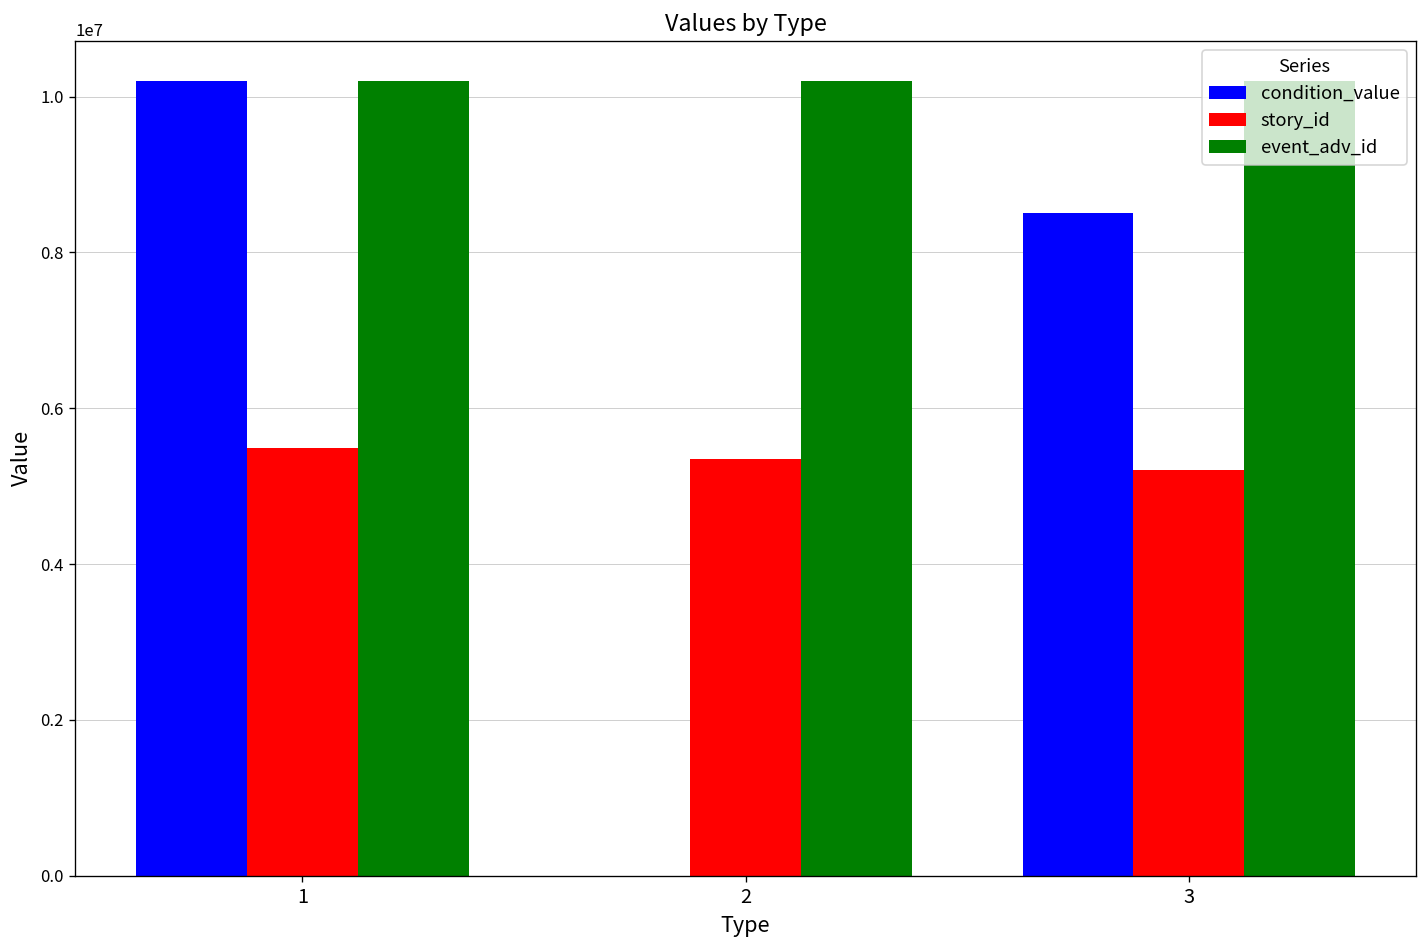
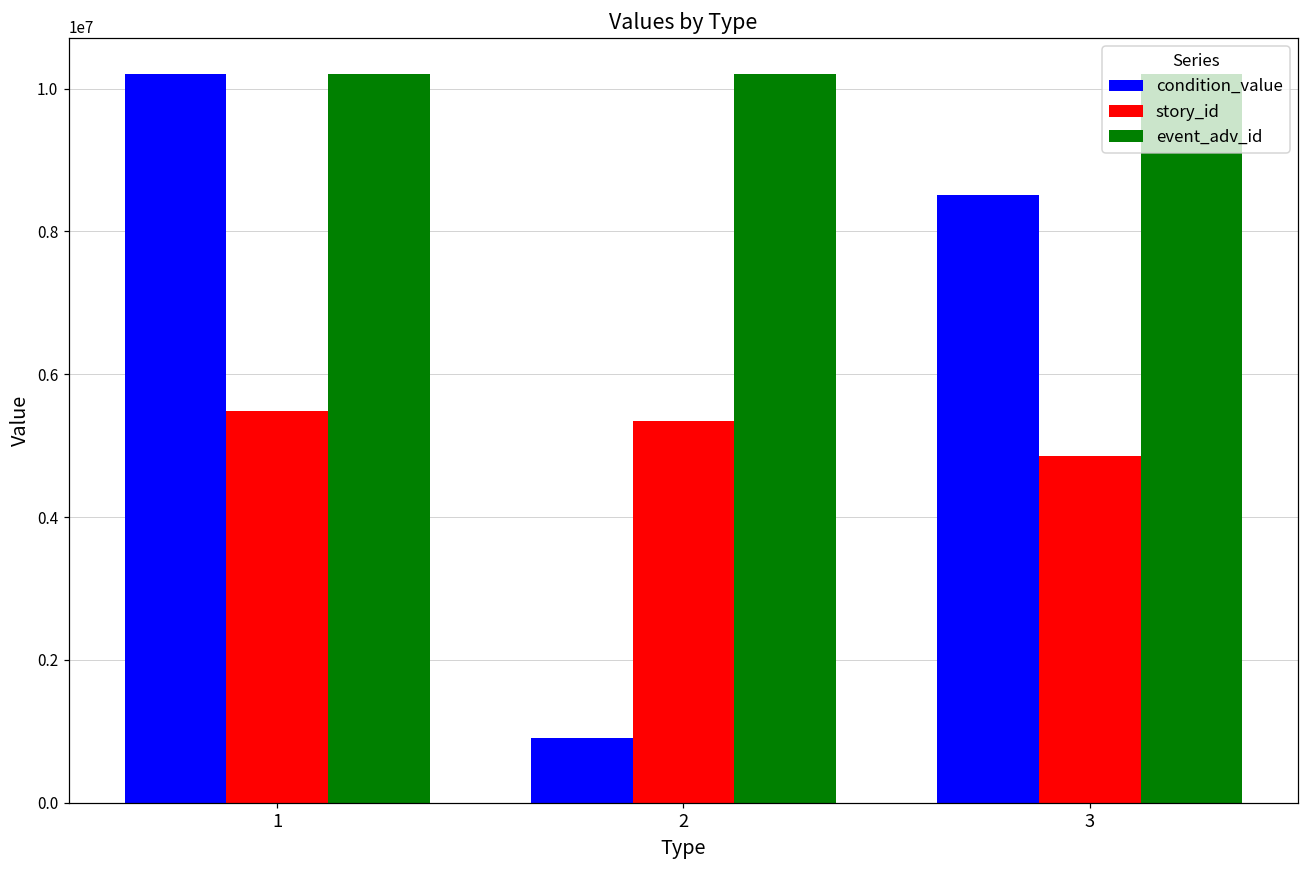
  {
    "condition_value": {
      "1": 10200000,
-     "2": 0,
+     "2": 900000,
      "3": 8500000
    },
    "story_id": {
      "1": 5500000,
      "2": 5400000,
-     "3": 5200000
+     "3": 4900000
    },
    "event_adv_id": {
      "1": 10200000,
      "2": 10200000
    }
  }
